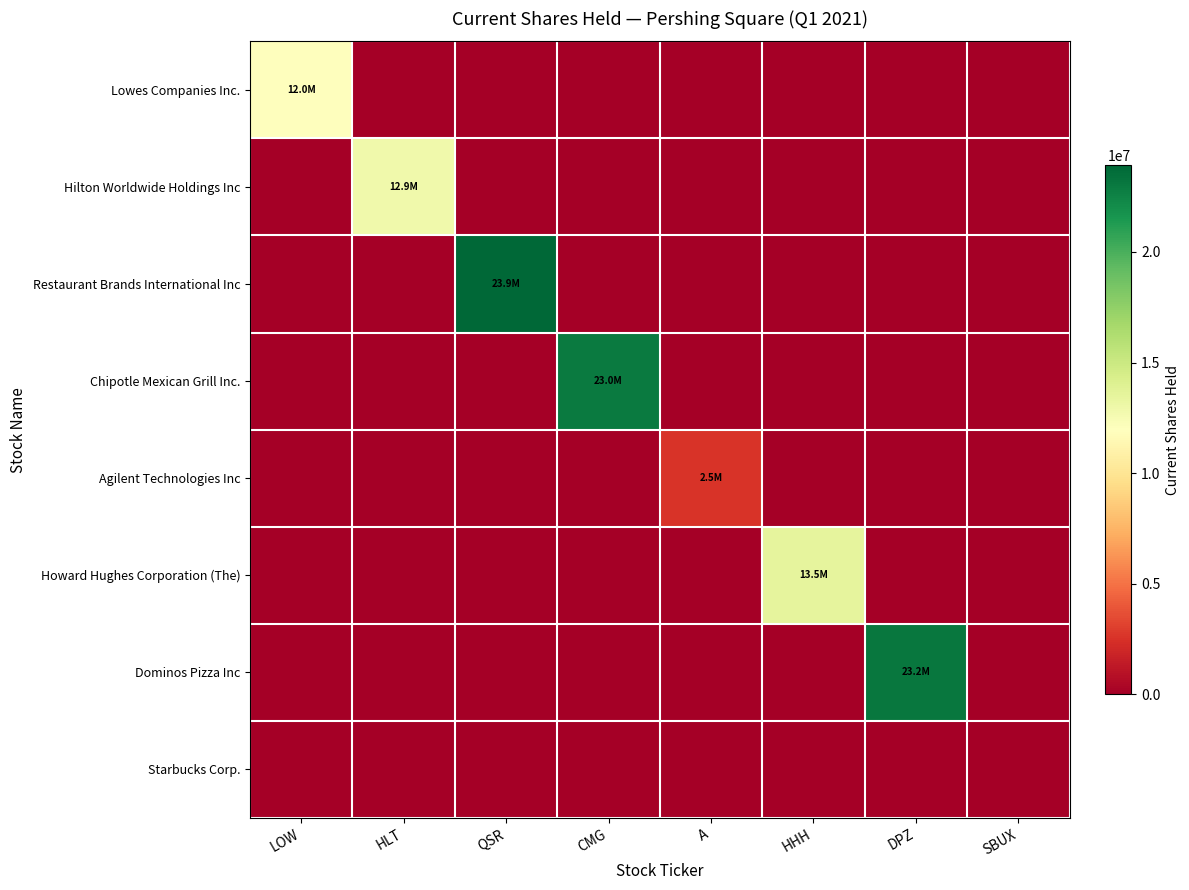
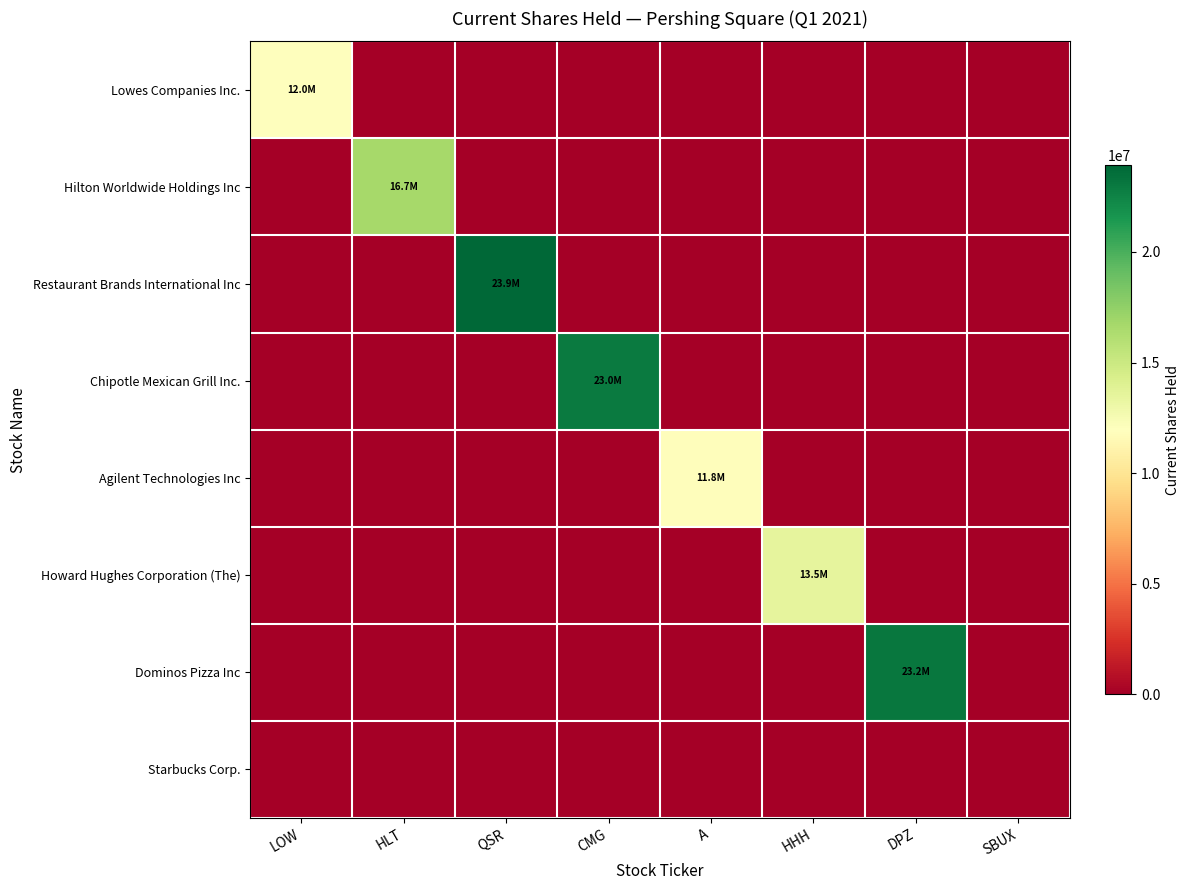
  {
    "Lowes Companies Inc.": {
      "LOW": "12.0M"
    },
    "Hilton Worldwide Holdings Inc": {
-     "HLT": "12.9M"
+     "HLT": "16.7M"
    },
    "Restaurant Brands International Inc": {
      "QSR": "23.9M"
    },
    "Chipotle Mexican Grill Inc.": {
      "CMG": "23.0M"
    },
    "Agilent Technologies Inc": {
-     "A": "2.5M"
+     "A": "11.8M"
    },
    "Howard Hughes Corporation (The)": {
      "HHH": "13.5M"
    },
    "Dominos Pizza Inc": {
      "DPZ": "23.2M"
    }
  }
